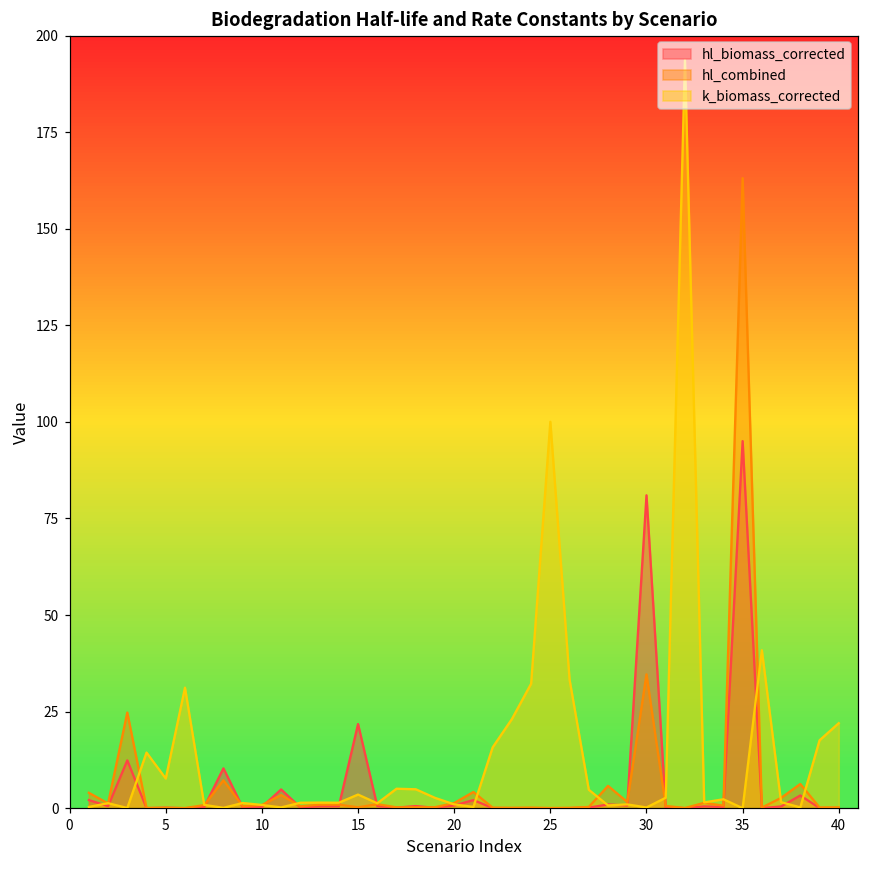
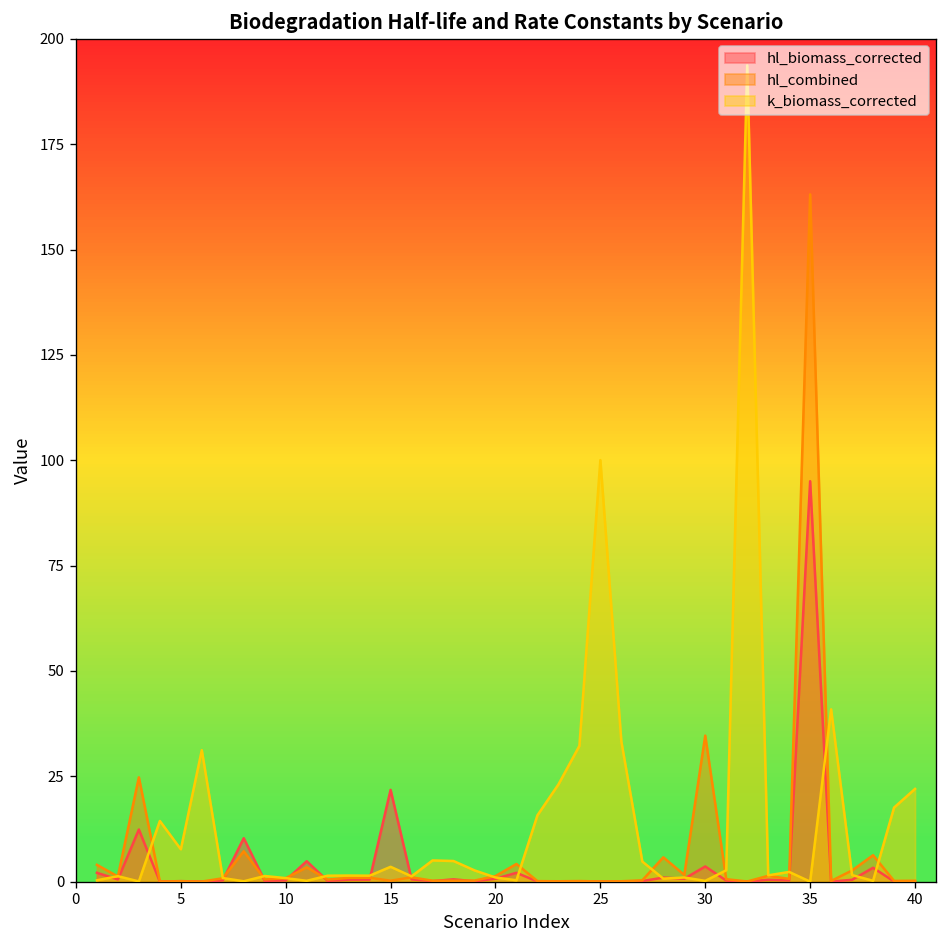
  {
    "hl_biomass_corrected": {
      "15": 22,
-     "30": 81,
+     "30": 4,
      "35": 95
    }
  }
